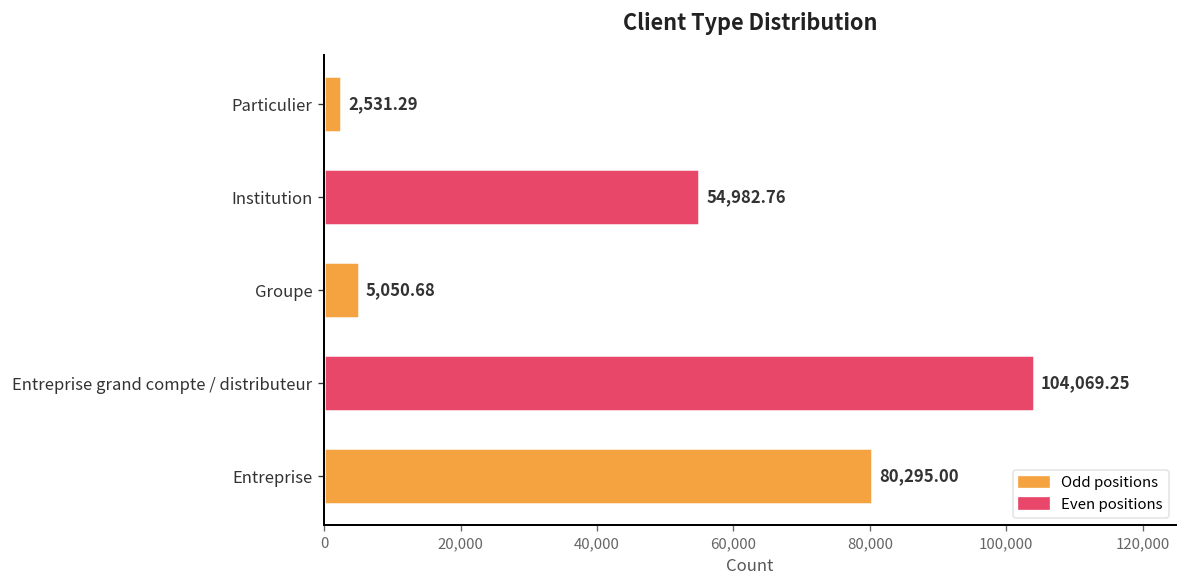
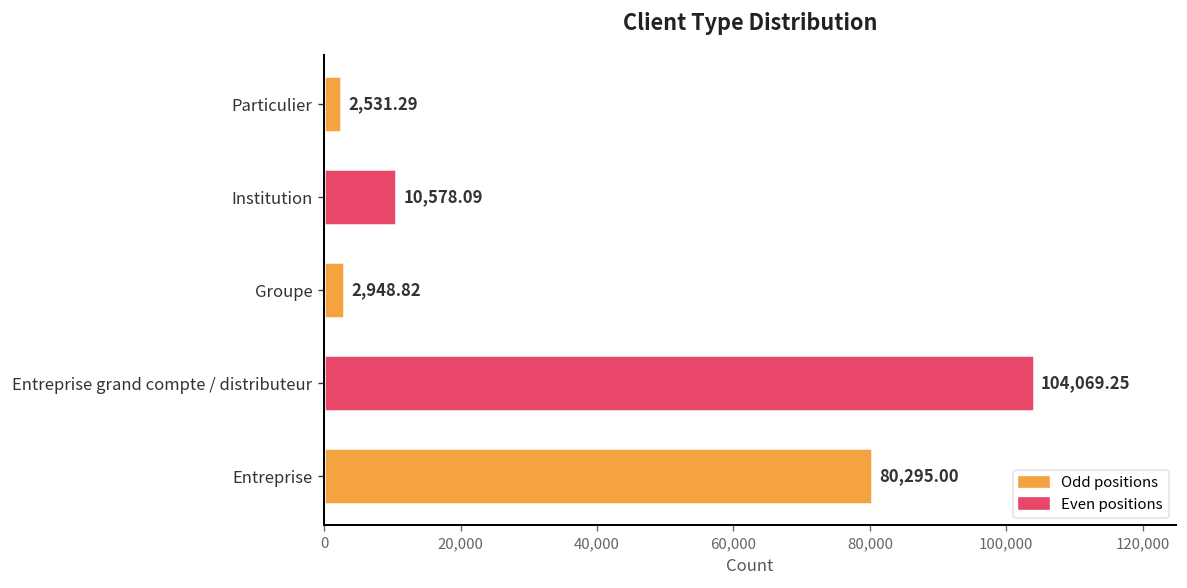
  {
    "Particulier": "2,531.29",
-   "Institution": "54,982.76",
-   "Groupe": "5,050.68",
+   "Institution": "10,578.09",
+   "Groupe": "2,948.82",
    "Entreprise grand compte / distributeur": "104,069.25",
    "Entreprise": "80,295.00"
  }
